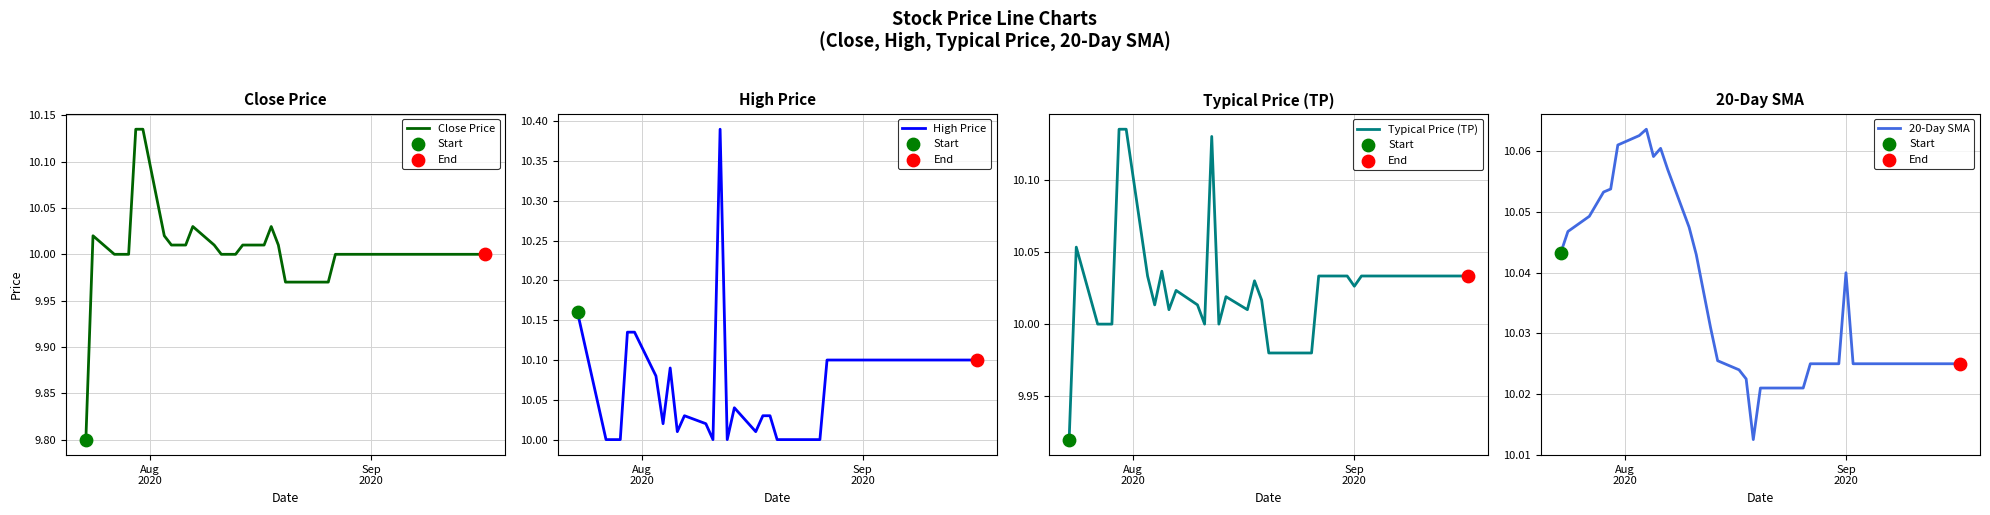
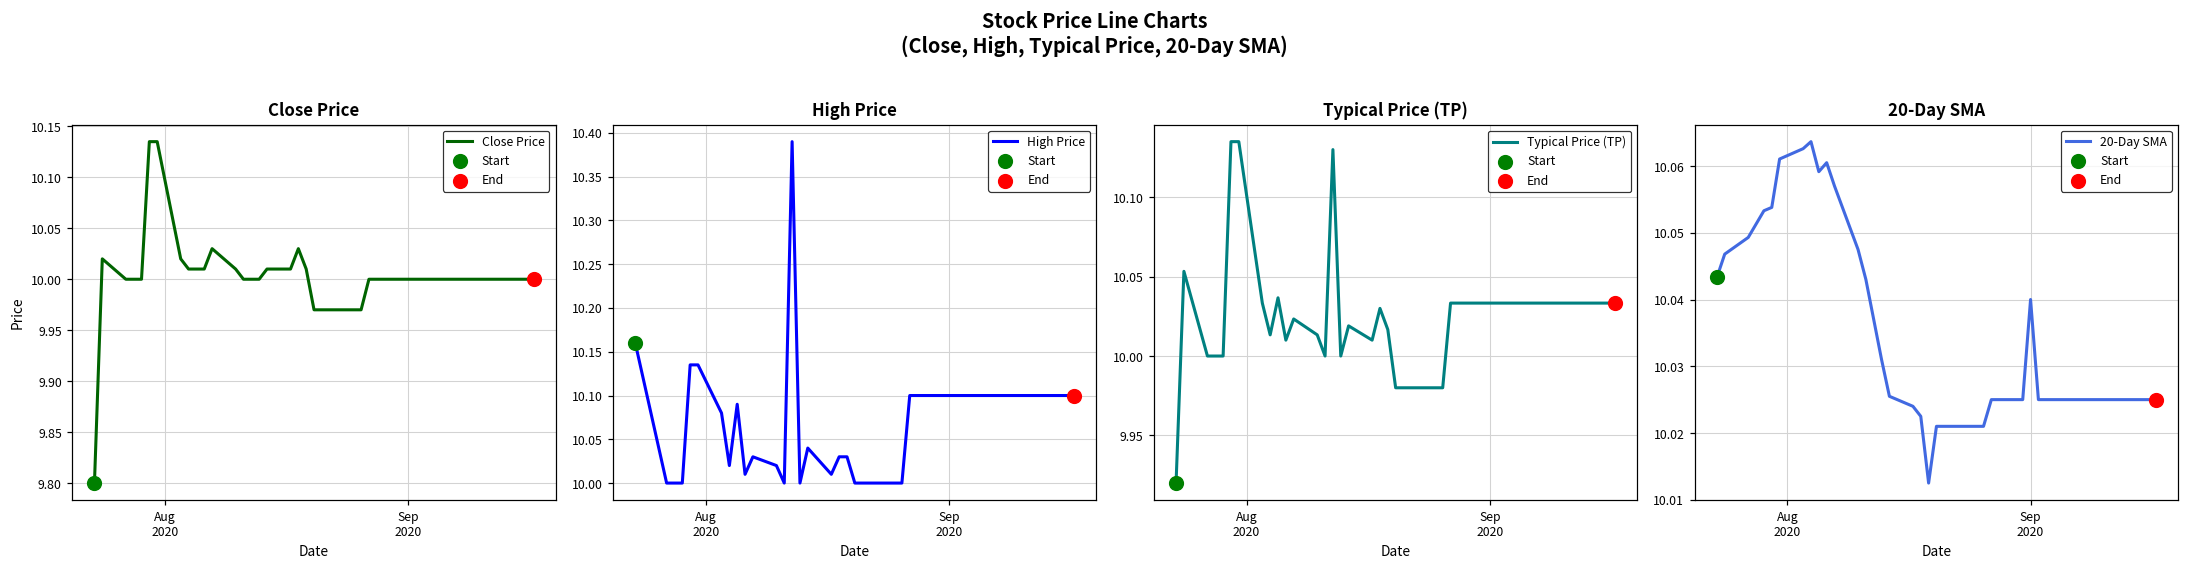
  {
    "High Price": {
      "High Price": {
        "Sep 2020": 10.10
      }
    },
    "Typical Price (TP)": {
      "Typical Price (TP)": {
-       "Sep 2020": 10.026
+       "Sep 2020": 10.033
      }
    },
    "20-Day SMA": {
      "20-Day SMA": {
        "Sep 2020": 10.040
      }
    }
  }
